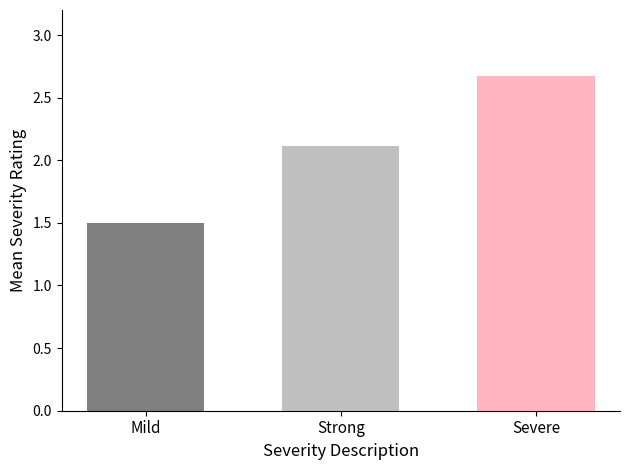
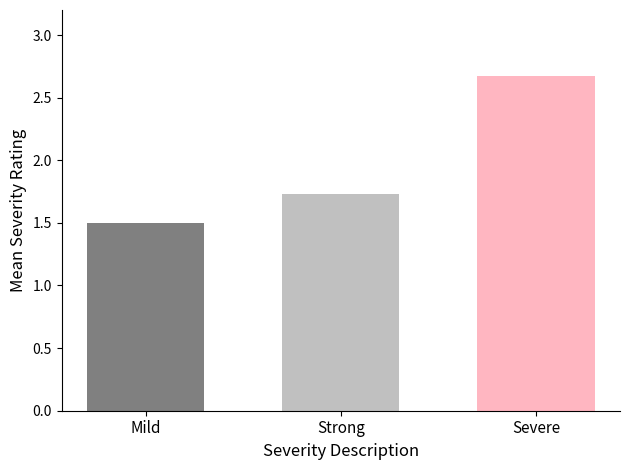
  {
    "Mild": 1.50,
-   "Strong": 2.11,
+   "Strong": 1.73,
    "Severe": 2.67
  }
